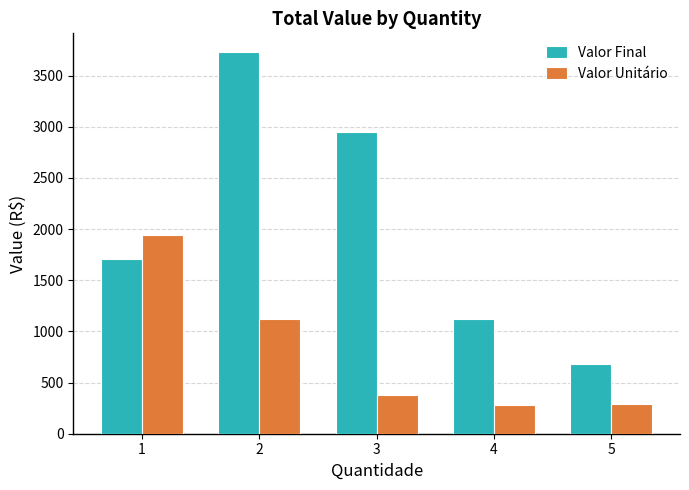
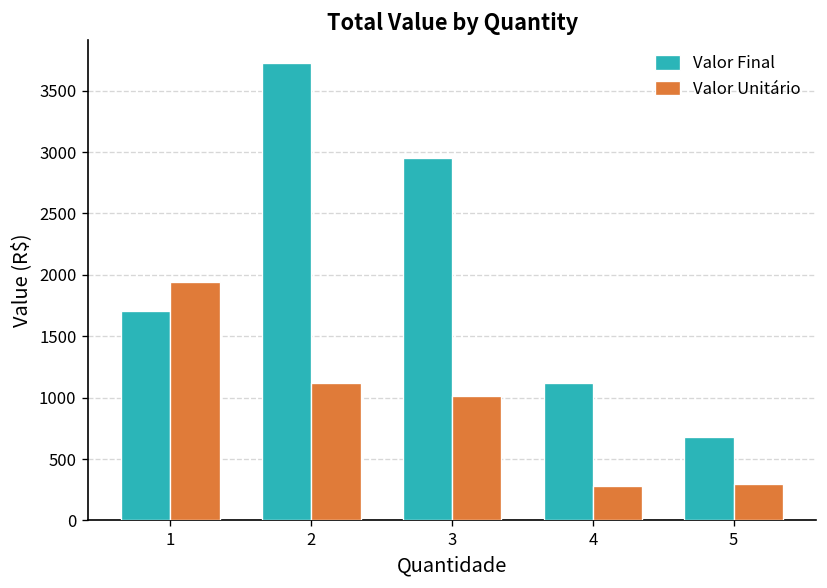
  {
    "Valor Final": {
      "1": 1700,
      "2": 3730,
      "3": 2950,
      "4": 1120,
      "5": 680
    },
    "Valor Unitário": {
      "1": 1940,
      "2": 1120,
-     "3": 380,
+     "3": 1010,
      "4": 280,
      "5": 300
    }
  }
